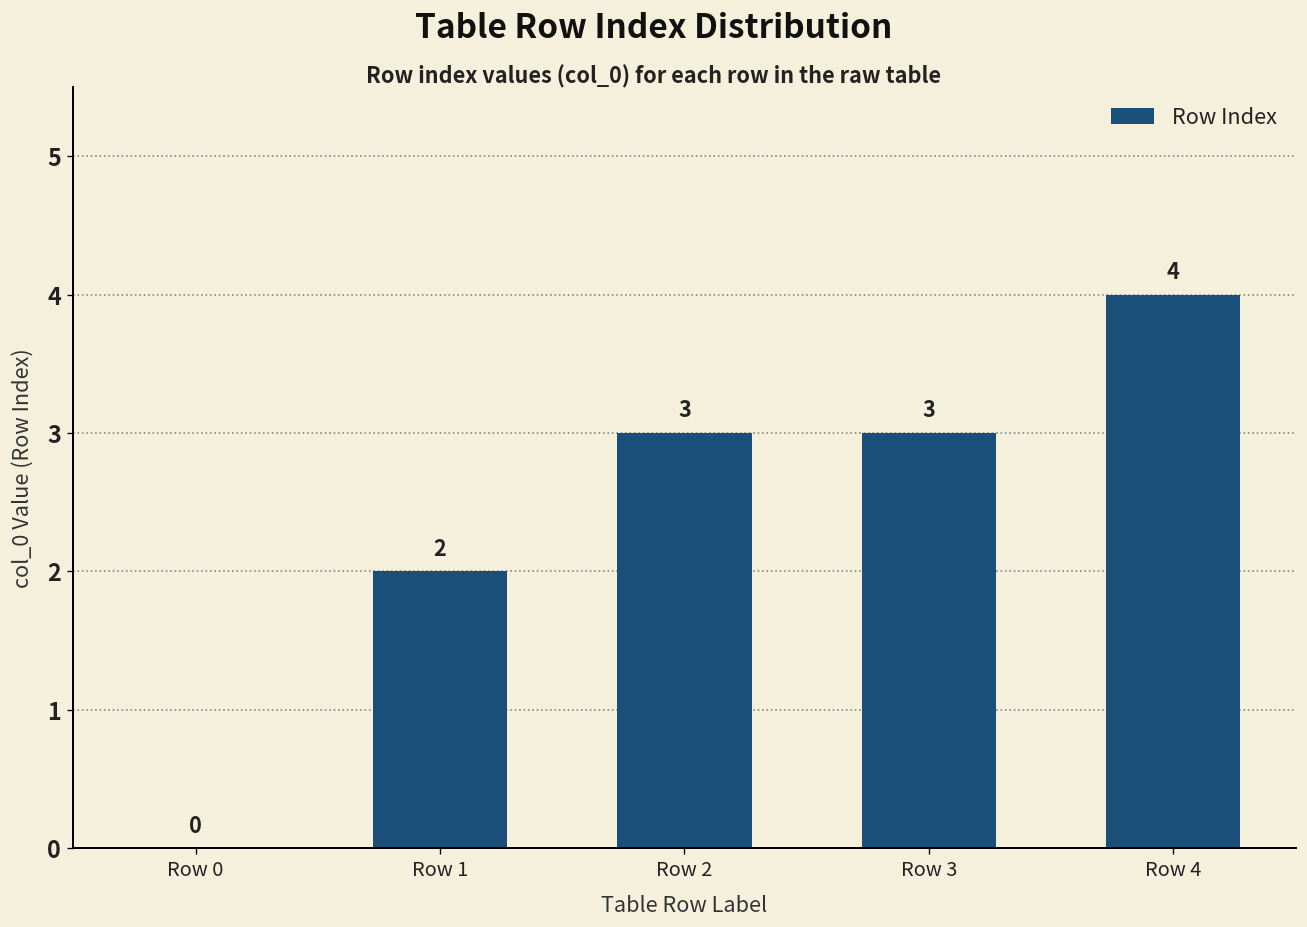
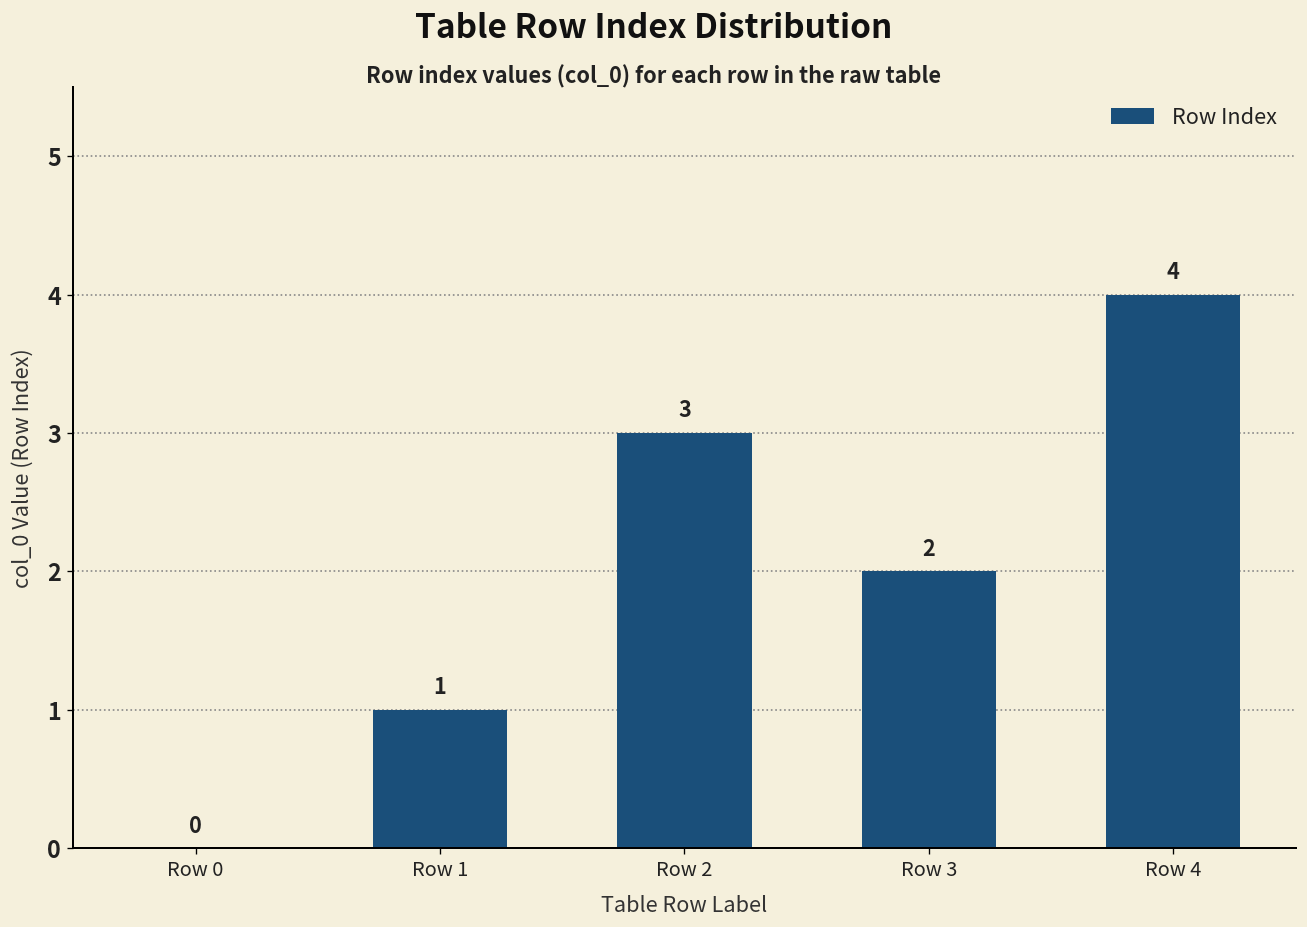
  {
    "Row 0": 0,
-   "Row 1": 2,
+   "Row 1": 1,
    "Row 2": 3,
-   "Row 3": 3,
+   "Row 3": 2,
    "Row 4": 4
  }
